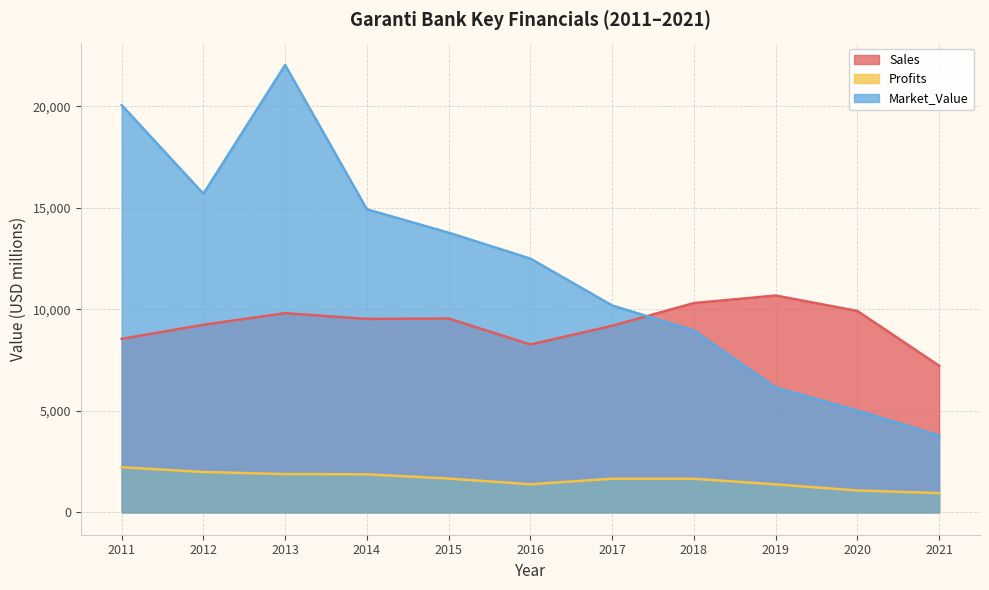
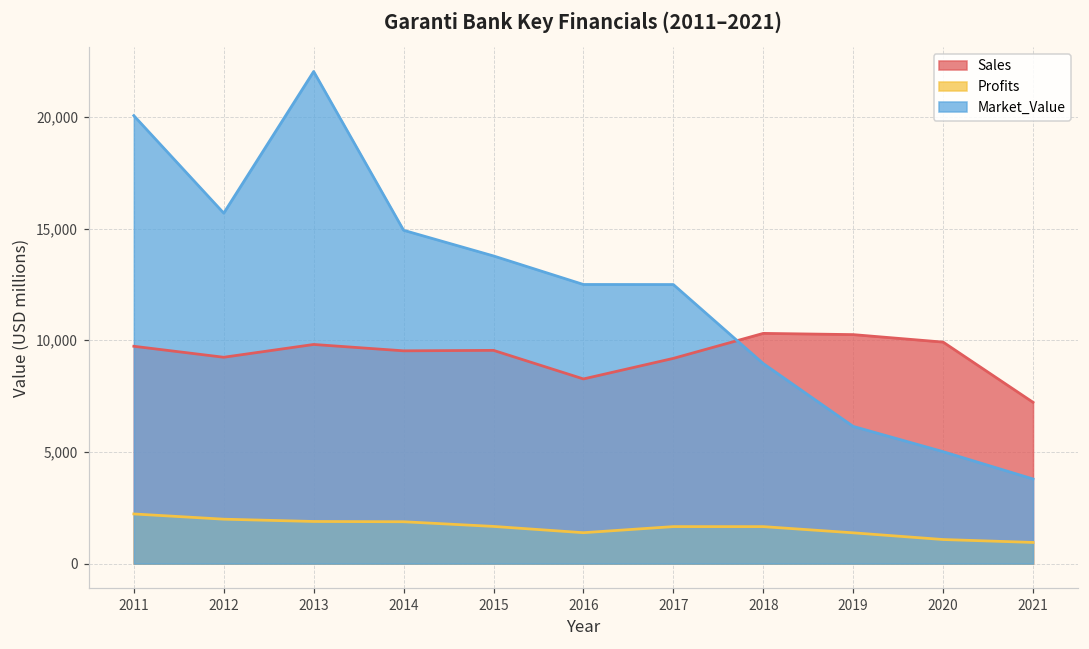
  {
    "Sales": {
-     "2011": "8,500",
+     "2011": "9,700",
      "2012": "9,200",
      "2013": "9,800",
      "2014": "9,500",
      "2015": "9,500",
      "2016": "8,300",
      "2017": "9,200",
      "2018": "10,300",
-     "2019": "10,700",
+     "2019": "10,300",
      "2020": "9,900",
      "2021": "7,200"
    },
    "Profits": {
      "2011": "2,200",
      "2012": "2,000",
      "2013": "1,900",
      "2014": "1,900",
      "2015": "1,700",
      "2016": "1,400",
      "2017": "1,700",
      "2018": "1,700",
      "2019": "1,400",
      "2020": "1,100",
      "2021": "900"
    },
    "Market_Value": {
      "2011": "20,100",
      "2012": "15,700",
      "2013": "22,000",
      "2014": "14,900",
      "2015": "13,800",
      "2016": "12,500",
-     "2017": "10,200",
+     "2017": "12,500",
      "2018": "9,000",
      "2019": "6,100",
      "2020": "5,000",
      "2021": "3,800"
    }
  }
